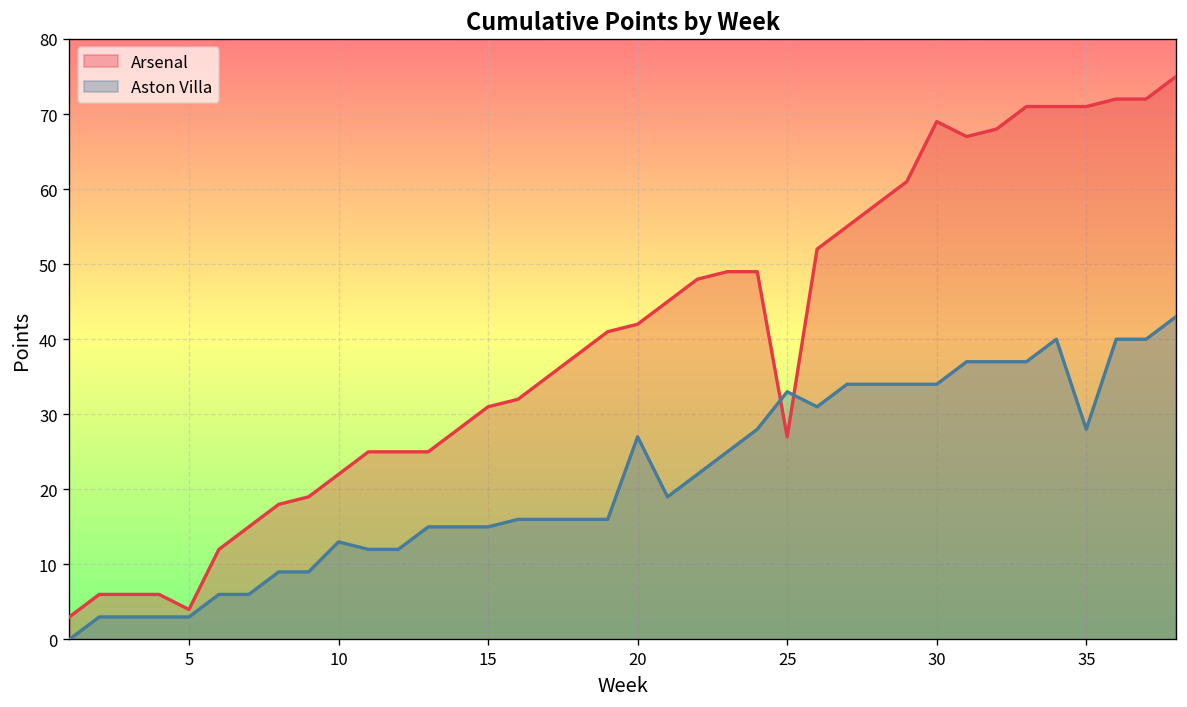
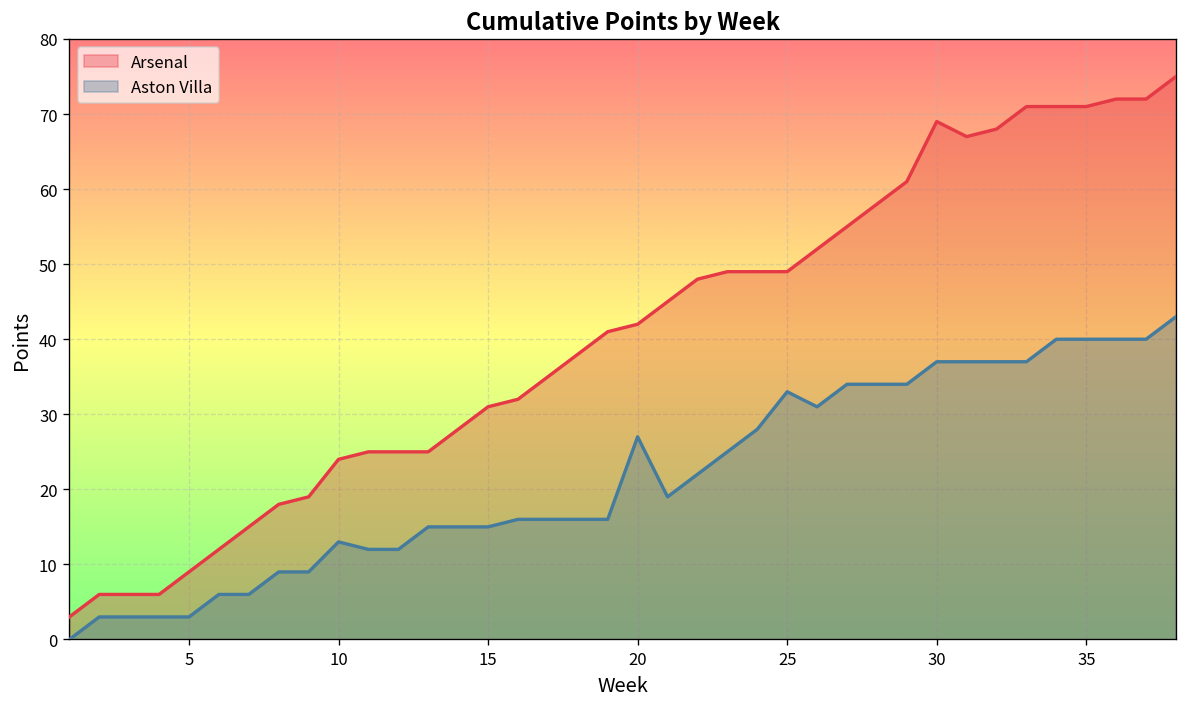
  {
    "Arsenal": {
-     "5": 4,
-     "10": 22,
+     "5": 9,
+     "10": 24,
      "15": 31,
      "20": 42,
-     "25": 27,
+     "25": 49,
      "30": 69,
      "35": 71
    },
    "Aston Villa": {
      "5": 3,
      "10": 13,
      "15": 15,
      "20": 27,
      "25": 33,
-     "30": 34,
-     "35": 28
+     "30": 37,
+     "35": 40
    }
  }
